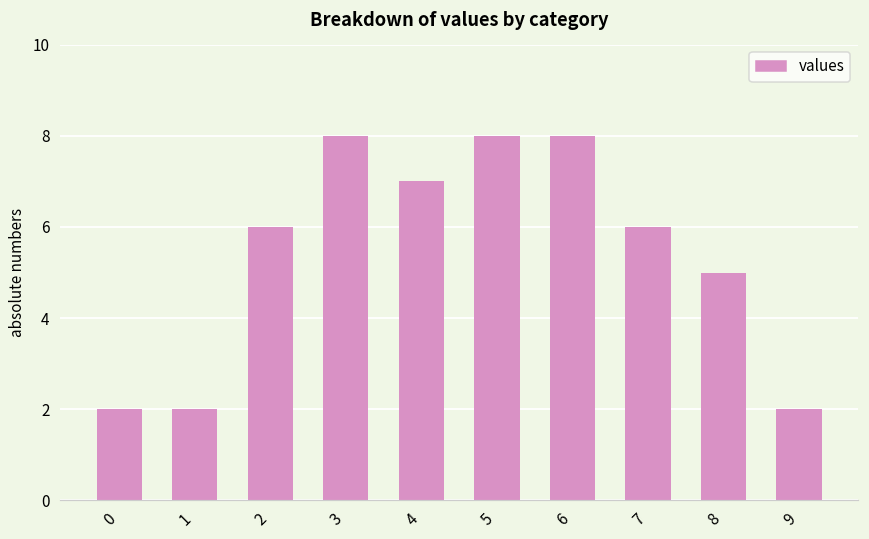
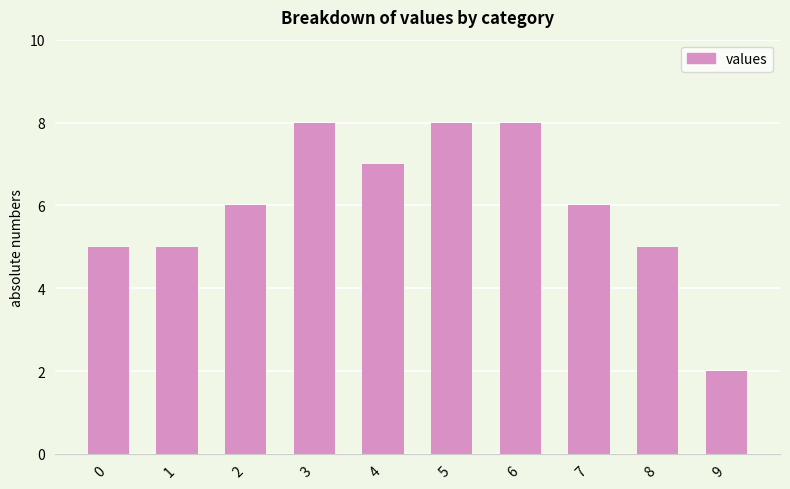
  {
-   "0": 2,
-   "1": 2,
+   "0": 5,
+   "1": 5,
    "2": 6,
    "3": 8,
    "4": 7,
    "5": 8,
    "6": 8,
    "7": 6,
    "8": 5,
    "9": 2
  }
